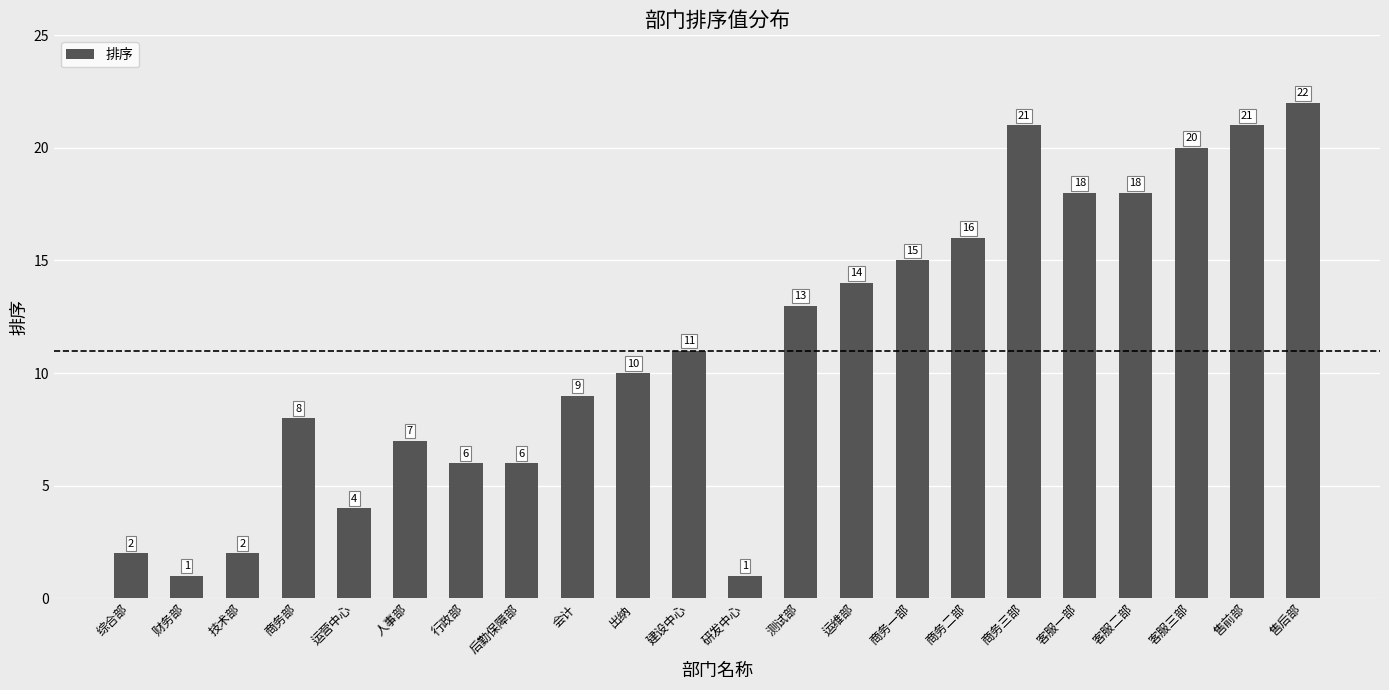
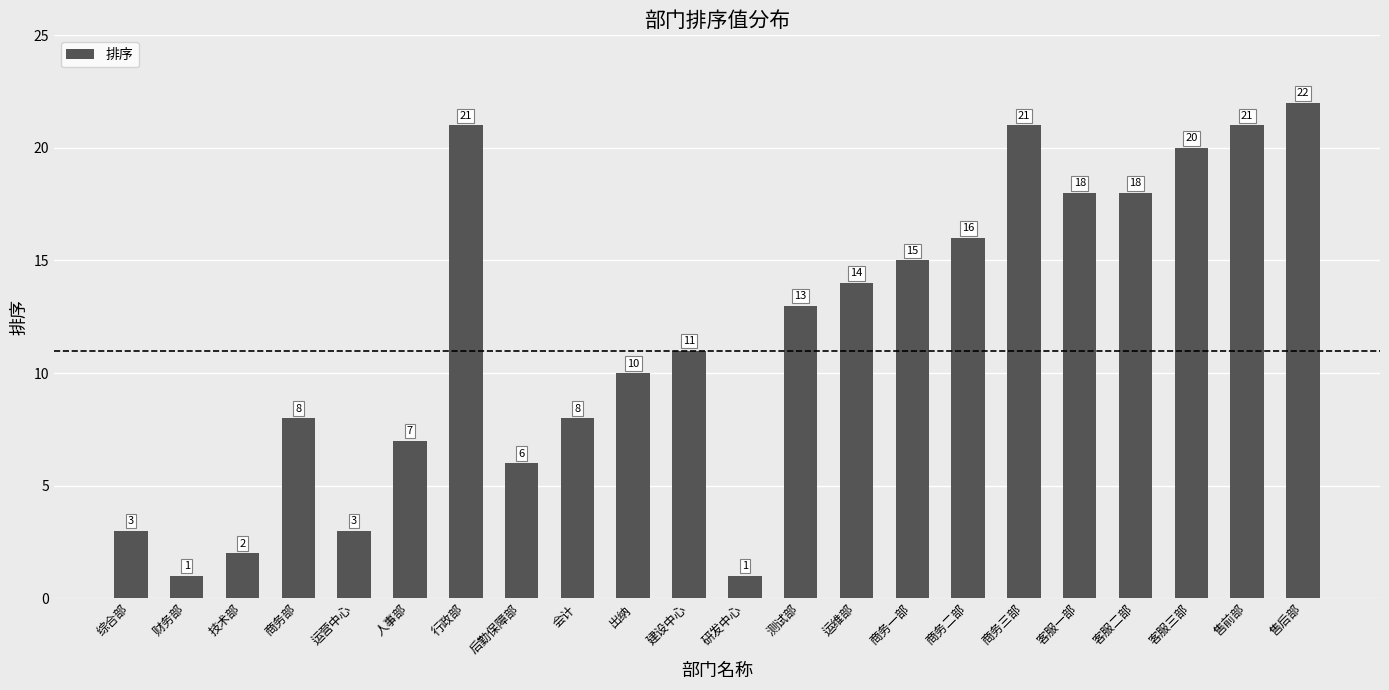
  {
-   "综合部": 2,
-   "运营中心": 4,
-   "行政部": 6,
-   "会计": 9
+   "综合部": 3,
+   "运营中心": 3,
+   "行政部": 21,
+   "会计": 8
  }
